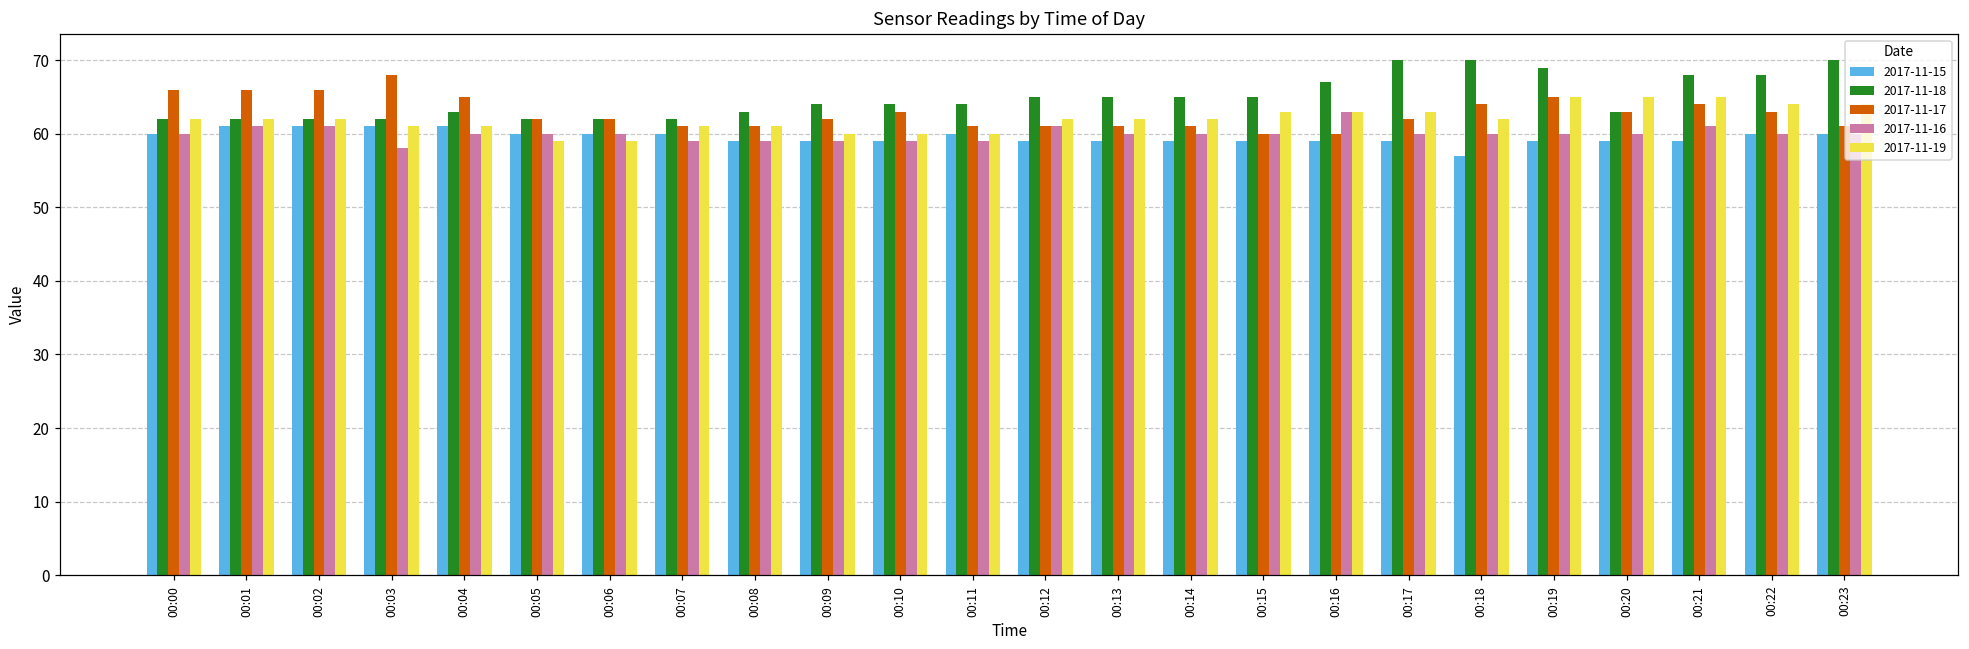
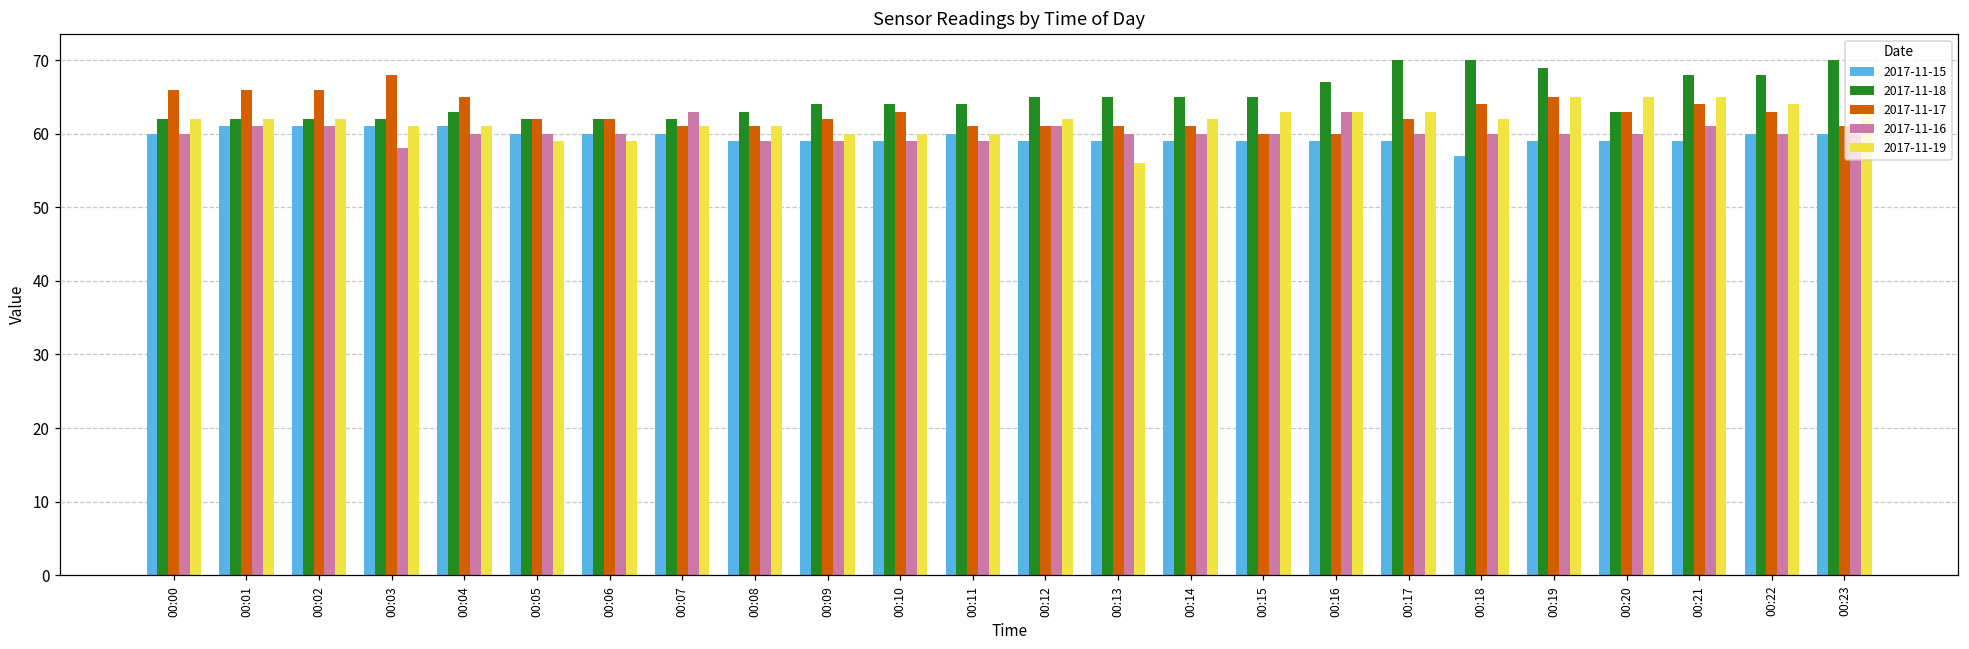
  {
    "2017-11-15": {
      "00:00": 60,
      "00:01": 61,
      "00:02": 61,
      "00:03": 61,
      "00:04": 61,
      "00:05": 60,
      "00:06": 60,
      "00:07": 60,
      "00:08": 59,
      "00:09": 59,
      "00:10": 59,
      "00:11": 60,
      "00:12": 59,
      "00:13": 59,
      "00:14": 59,
      "00:15": 59,
      "00:16": 59,
      "00:17": 59,
      "00:18": 57,
      "00:19": 59,
      "00:20": 59,
      "00:21": 59,
      "00:22": 60,
      "00:23": 60
    },
    "2017-11-18": {
      "00:00": 62,
      "00:01": 62,
      "00:02": 62,
      "00:03": 62,
      "00:04": 63,
      "00:05": 62,
      "00:06": 62,
      "00:07": 62,
      "00:08": 63,
      "00:09": 64,
      "00:10": 64,
      "00:11": 64,
      "00:12": 65,
      "00:13": 65,
      "00:14": 65,
      "00:15": 65,
      "00:16": 67,
      "00:17": 70,
      "00:18": 70,
      "00:19": 69,
      "00:20": 63,
      "00:21": 68,
      "00:22": 68,
      "00:23": 70
    },
    "2017-11-17": {
      "00:00": 66,
      "00:01": 66,
      "00:02": 66,
      "00:03": 68,
      "00:04": 65,
      "00:05": 62,
      "00:06": 62,
      "00:07": 61,
      "00:08": 61,
      "00:09": 62,
      "00:10": 63,
      "00:11": 61,
      "00:12": 61,
      "00:13": 61,
      "00:14": 61,
      "00:15": 60,
      "00:16": 60,
      "00:17": 62,
      "00:18": 64,
      "00:19": 65,
      "00:20": 63,
      "00:21": 64,
      "00:22": 63,
      "00:23": 61
    },
    "2017-11-16": {
      "00:00": 60,
      "00:01": 61,
      "00:02": 61,
      "00:03": 58,
      "00:04": 60,
      "00:05": 60,
      "00:06": 60,
-     "00:07": 59,
+     "00:07": 63,
      "00:08": 59,
      "00:09": 59,
      "00:10": 59,
      "00:11": 59,
      "00:12": 61,
      "00:13": 60,
      "00:14": 60,
      "00:15": 60,
      "00:16": 63,
      "00:17": 60,
      "00:18": 60,
      "00:19": 60,
      "00:20": 60,
      "00:21": 61,
      "00:22": 60
    },
    "2017-11-19": {
      "00:00": 62,
      "00:01": 62,
      "00:02": 62,
      "00:03": 61,
      "00:04": 61,
      "00:05": 59,
      "00:06": 59,
      "00:07": 61,
      "00:08": 61,
      "00:09": 60,
      "00:10": 60,
      "00:11": 60,
      "00:12": 62,
-     "00:13": 62,
+     "00:13": 56,
      "00:14": 62,
      "00:15": 63,
      "00:16": 63,
      "00:17": 63,
      "00:18": 62,
      "00:19": 65,
      "00:20": 65,
      "00:21": 65,
      "00:22": 64
    }
  }
